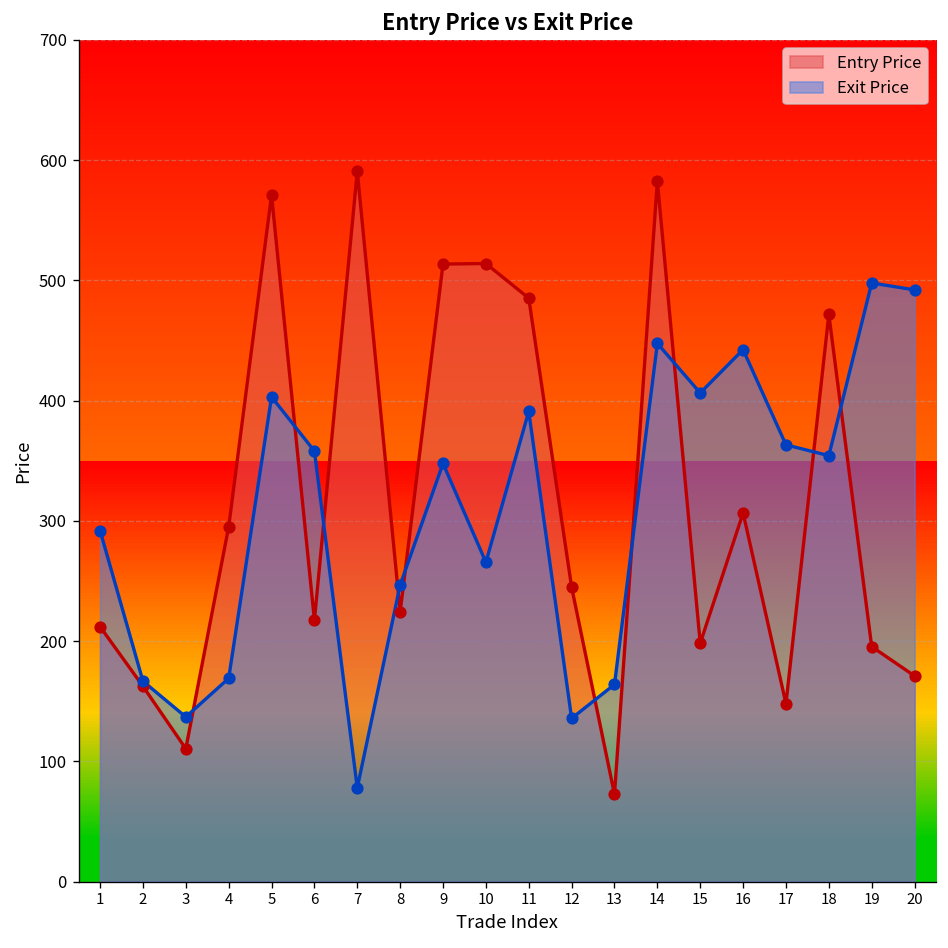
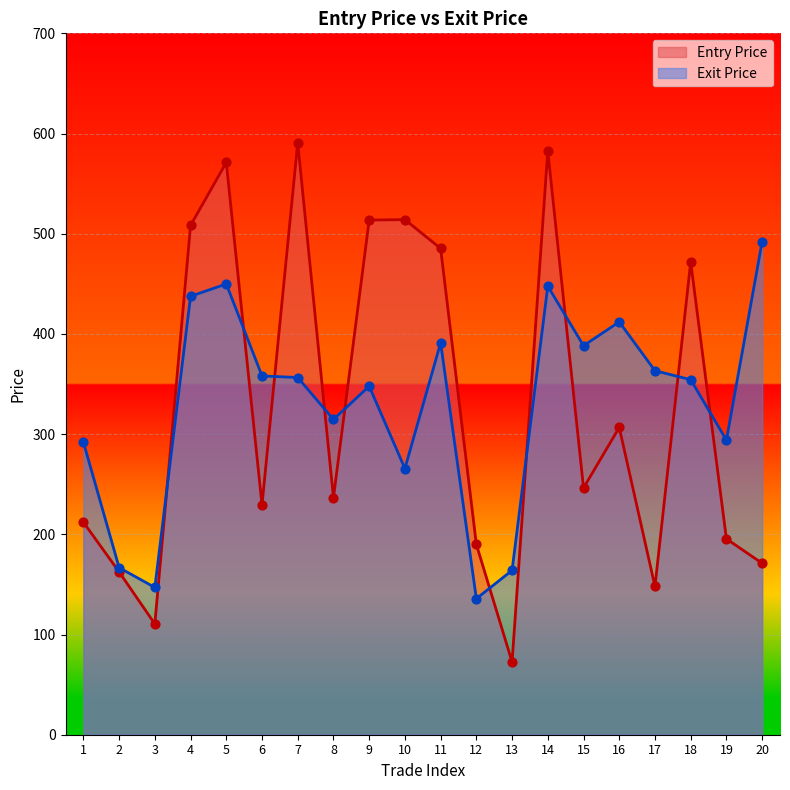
  {
    "Entry Price": {
      "1": 212,
      "2": 163,
      "3": 111,
-     "4": 295,
+     "4": 508,
      "5": 571,
-     "6": 217,
+     "6": 229,
      "7": 591,
-     "8": 224,
+     "8": 237,
      "9": 514,
      "10": 514,
      "11": 485,
-     "12": 245,
+     "12": 190,
      "13": 73,
      "14": 583,
-     "15": 198,
+     "15": 246,
      "16": 307,
      "17": 148,
      "18": 472,
      "19": 196,
      "20": 171
    },
    "Exit Price": {
      "1": 292,
      "2": 167,
-     "3": 137,
-     "4": 169,
-     "5": 403,
+     "3": 147,
+     "4": 438,
+     "5": 450,
      "6": 358,
-     "7": 78,
-     "8": 247,
+     "7": 357,
+     "8": 315,
      "9": 348,
      "10": 266,
      "11": 391,
      "12": 136,
      "13": 164,
      "14": 448,
-     "15": 406,
-     "16": 443,
+     "15": 388,
+     "16": 412,
      "17": 363,
      "18": 354,
-     "19": 498,
+     "19": 294,
      "20": 492
    }
  }
